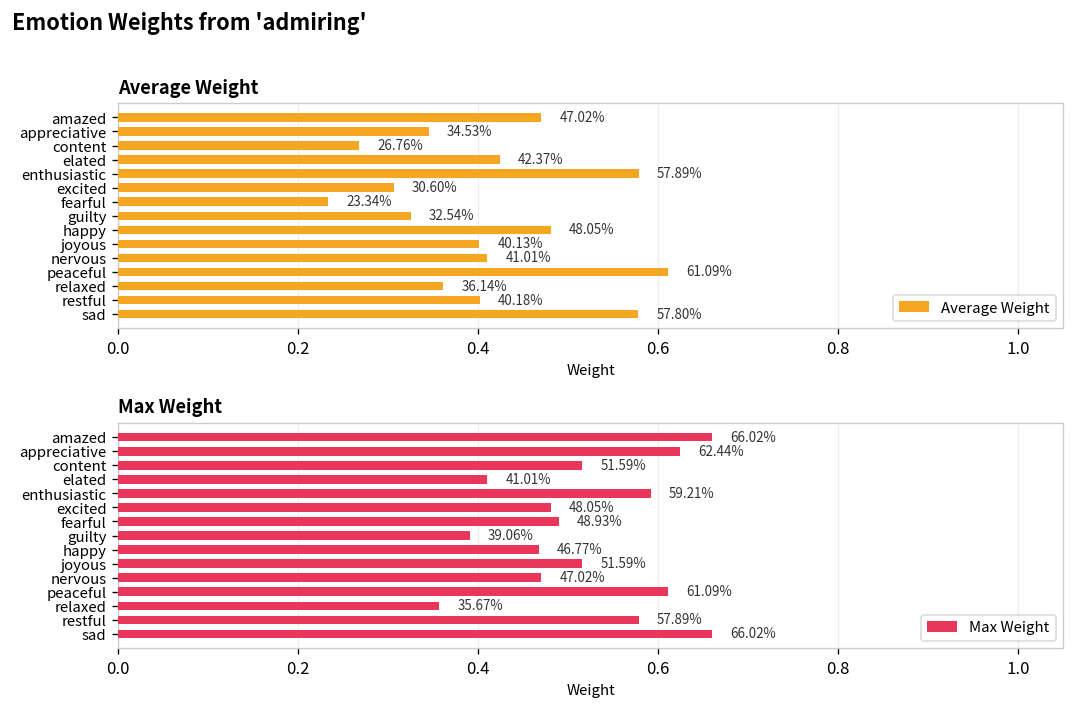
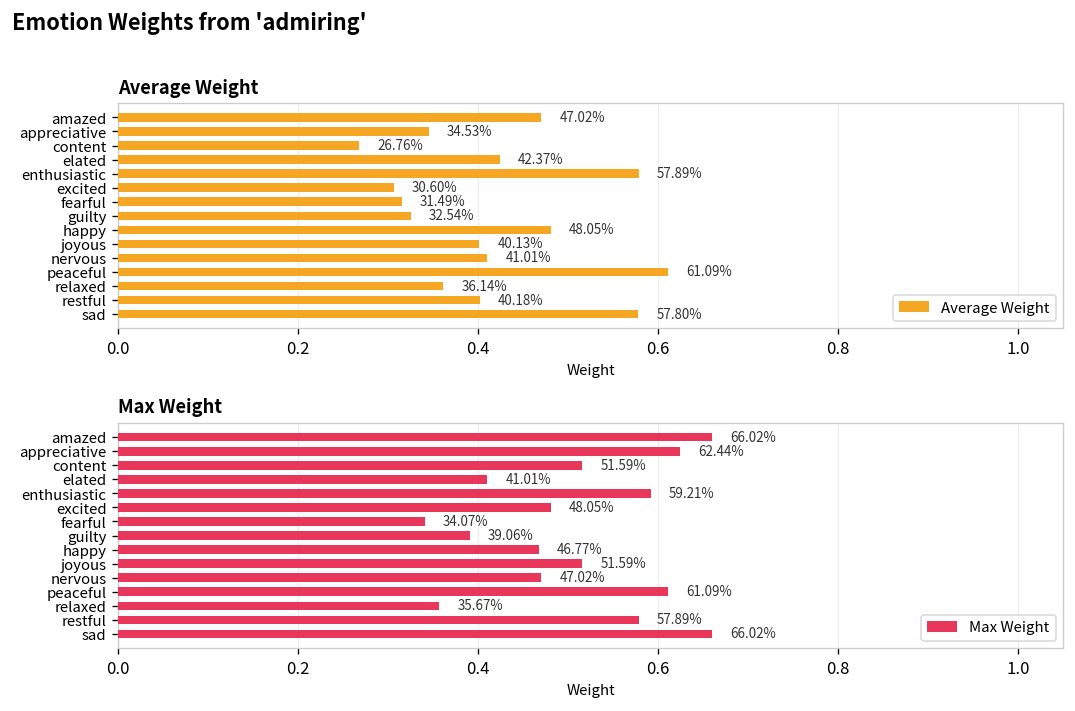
  {
    "Average Weight": {
      "amazed": "47.02%",
      "appreciative": "34.53%",
      "content": "26.76%",
      "elated": "42.37%",
      "enthusiastic": "57.89%",
      "excited": "30.60%",
-     "fearful": "23.34%",
+     "fearful": "31.49%",
      "guilty": "32.54%",
      "happy": "48.05%",
      "joyous": "40.13%",
      "nervous": "41.01%",
      "peaceful": "61.09%",
      "relaxed": "36.14%",
      "restful": "40.18%",
      "sad": "57.80%"
    },
    "Max Weight": {
      "amazed": "66.02%",
      "appreciative": "62.44%",
      "content": "51.59%",
      "elated": "41.01%",
      "enthusiastic": "59.21%",
      "excited": "48.05%",
-     "fearful": "48.93%",
+     "fearful": "34.07%",
      "guilty": "39.06%",
      "happy": "46.77%",
      "joyous": "51.59%",
      "nervous": "47.02%",
      "peaceful": "61.09%",
      "relaxed": "35.67%",
      "restful": "57.89%",
      "sad": "66.02%"
    }
  }
